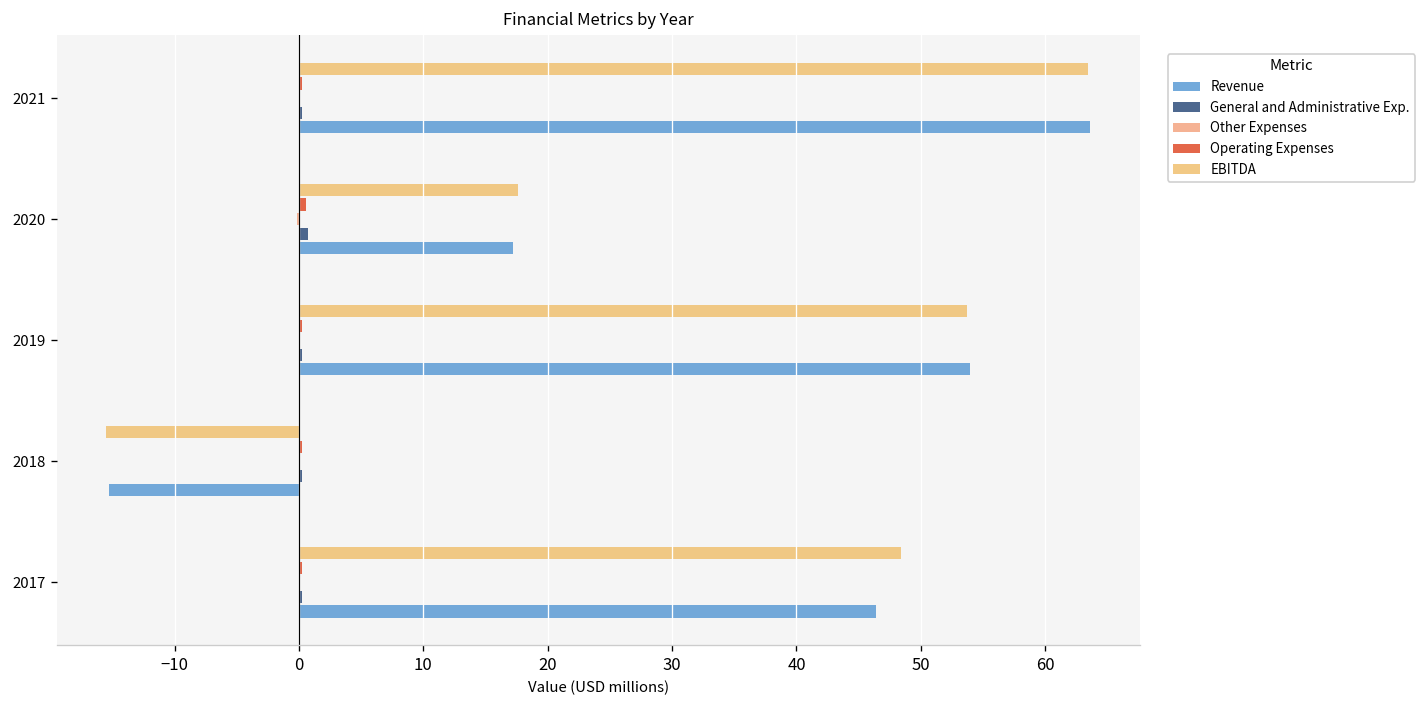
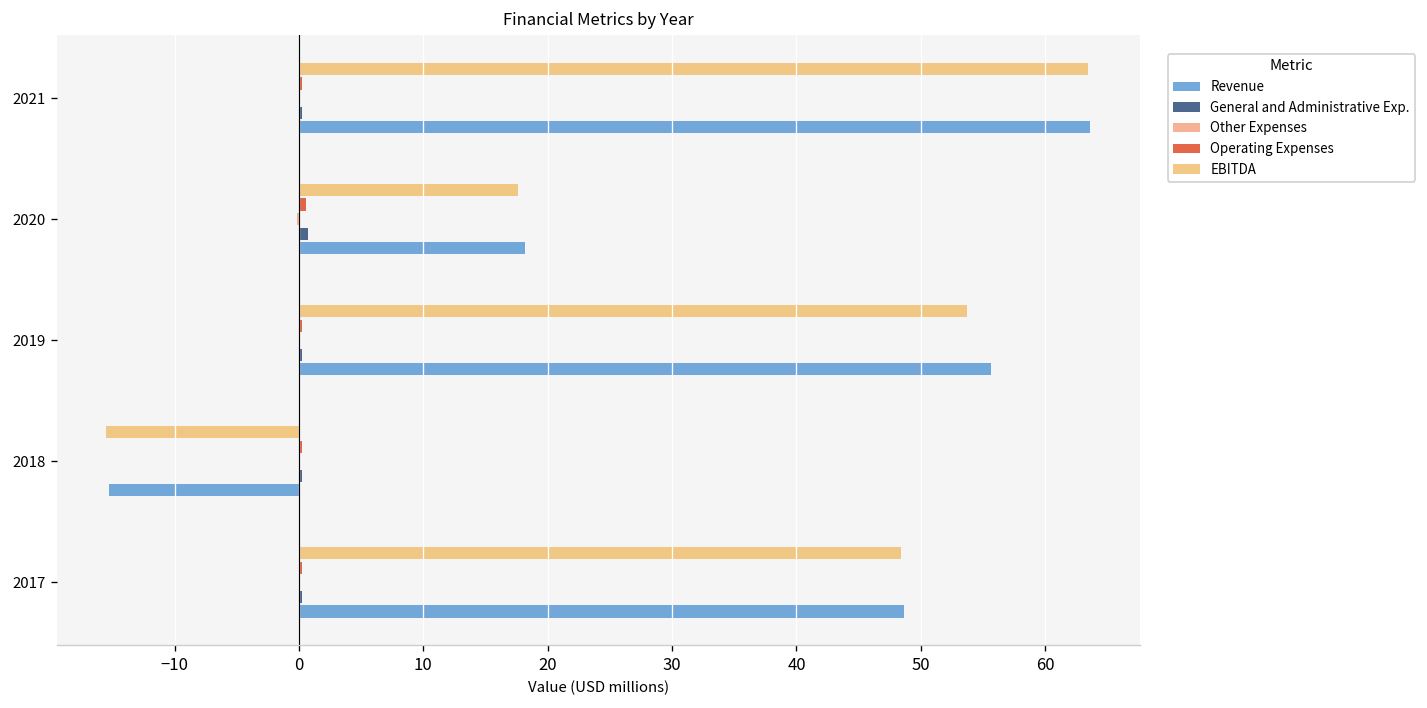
  {
    "Revenue": {
      "2021": 63.6,
-     "2020": 17.2,
-     "2019": 54.0,
+     "2020": 18.2,
+     "2019": 55.6,
      "2018": -15.2,
-     "2017": 46.4
+     "2017": 48.7
    },
    "General and Administrative Exp.": {
      "2020": 0.7,
      "2017": 0.3
    },
    "Operating Expenses": {
      "2020": 0.6,
      "2017": 0.3
    }
  }
